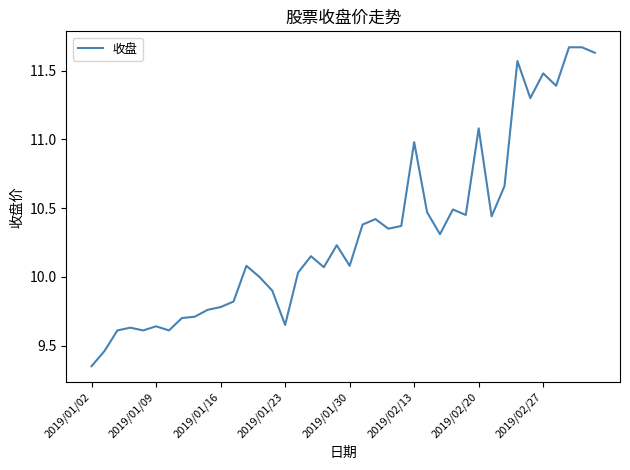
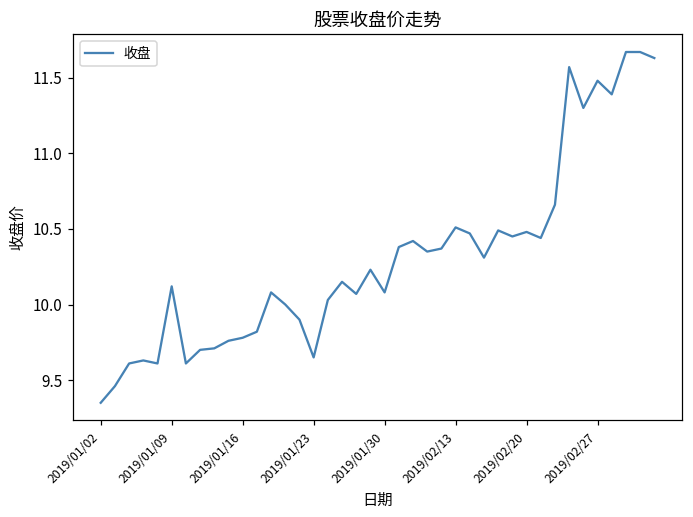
  {
    "2019/01/02": 9.35,
-   "2019/01/09": 9.64,
+   "2019/01/09": 10.12,
    "2019/01/16": 9.78,
    "2019/01/23": 9.65,
    "2019/01/30": 10.08,
-   "2019/02/13": 10.98,
-   "2019/02/20": 11.08,
+   "2019/02/13": 10.51,
+   "2019/02/20": 10.48,
    "2019/02/27": 11.48
  }
